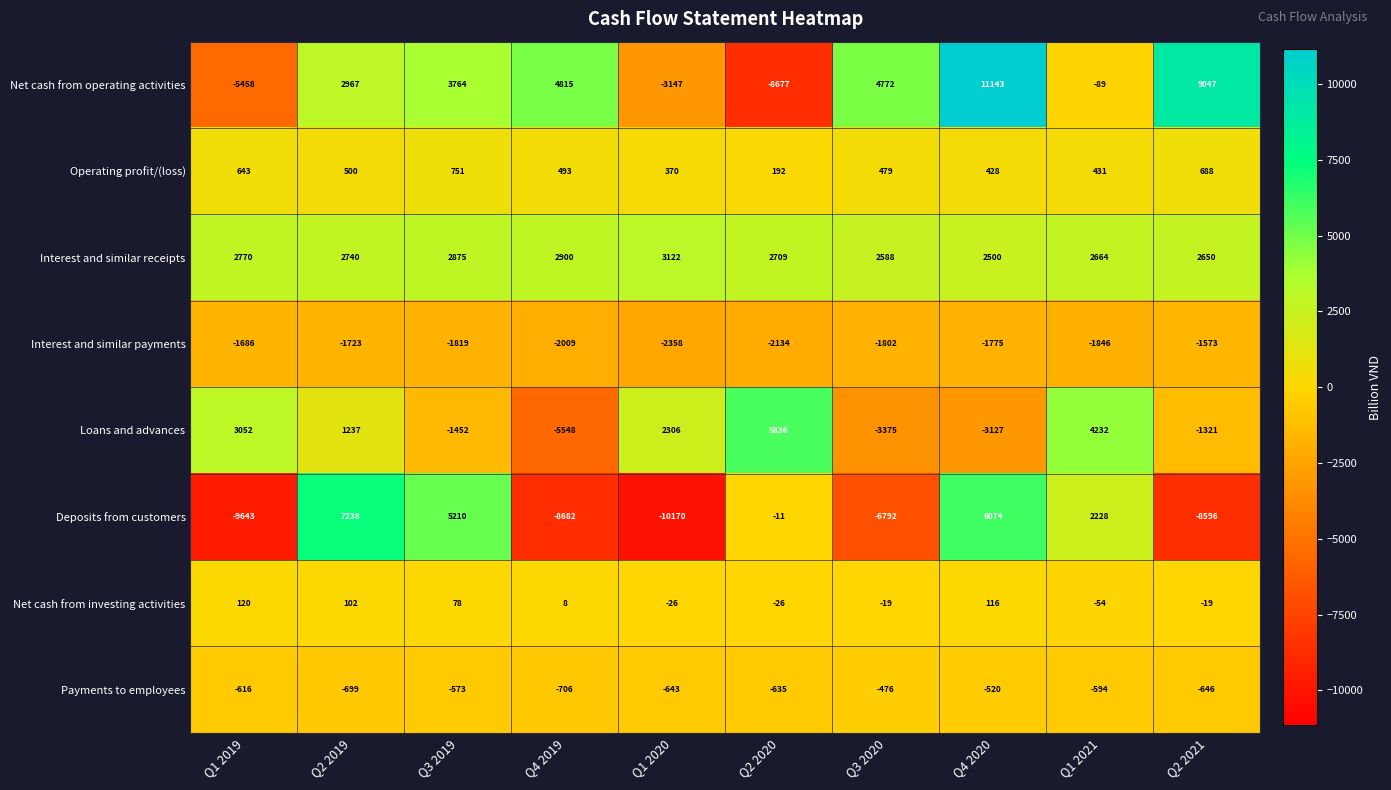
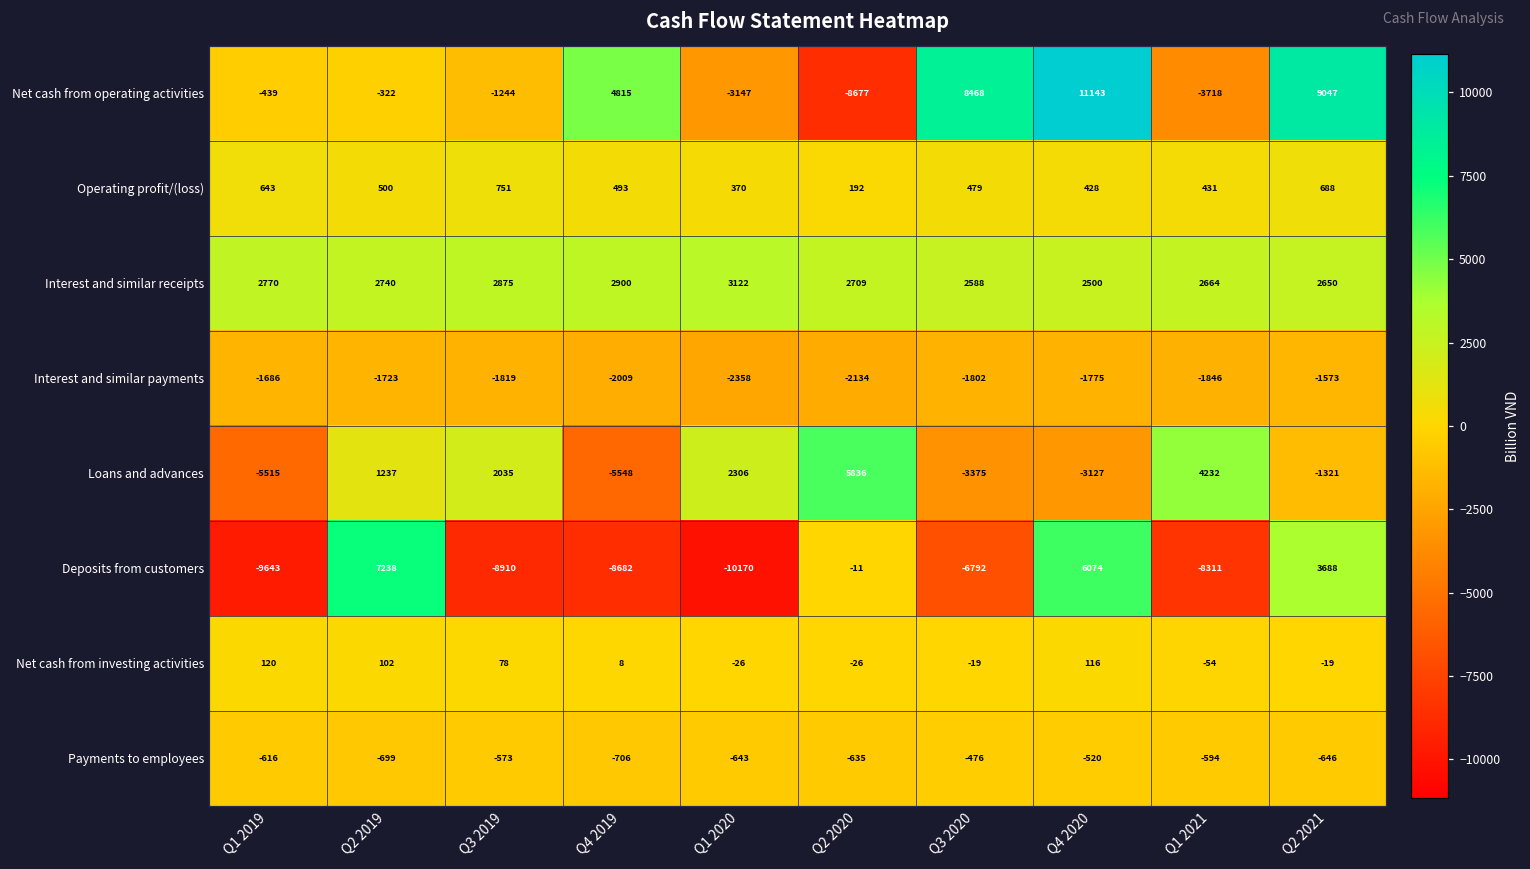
  {
    "Net cash from operating activities": {
-     "Q1 2019": -5458,
-     "Q2 2019": 2967,
-     "Q3 2019": 3764,
+     "Q1 2019": -439,
+     "Q2 2019": -322,
+     "Q3 2019": -1244,
      "Q4 2019": 4815,
      "Q1 2020": -3147,
      "Q2 2020": -8677,
-     "Q3 2020": 4772,
+     "Q3 2020": 8468,
      "Q4 2020": 11143,
-     "Q1 2021": -89,
+     "Q1 2021": -3718,
      "Q2 2021": 9047
    },
    "Operating profit/(loss)": {
      "Q1 2019": 643,
      "Q2 2019": 500,
      "Q3 2019": 751,
      "Q4 2019": 493,
      "Q1 2020": 370,
      "Q2 2020": 192,
      "Q3 2020": 479,
      "Q4 2020": 428,
      "Q1 2021": 431,
      "Q2 2021": 688
    },
    "Interest and similar receipts": {
      "Q1 2019": 2770,
      "Q2 2019": 2740,
      "Q3 2019": 2875,
      "Q4 2019": 2900,
      "Q1 2020": 3122,
      "Q2 2020": 2709,
      "Q3 2020": 2588,
      "Q4 2020": 2500,
      "Q1 2021": 2664,
      "Q2 2021": 2650
    },
    "Interest and similar payments": {
      "Q1 2019": -1686,
      "Q2 2019": -1723,
      "Q3 2019": -1819,
      "Q4 2019": -2009,
      "Q1 2020": -2358,
      "Q2 2020": -2134,
      "Q3 2020": -1802,
      "Q4 2020": -1775,
      "Q1 2021": -1846,
      "Q2 2021": -1573
    },
    "Loans and advances": {
-     "Q1 2019": 3052,
+     "Q1 2019": -5515,
      "Q2 2019": 1237,
-     "Q3 2019": -1452,
+     "Q3 2019": 2035,
      "Q4 2019": -5548,
      "Q1 2020": 2306,
      "Q2 2020": 5836,
      "Q3 2020": -3375,
      "Q4 2020": -3127,
      "Q1 2021": 4232,
      "Q2 2021": -1321
    },
    "Deposits from customers": {
      "Q1 2019": -9643,
      "Q2 2019": 7238,
-     "Q3 2019": 5210,
+     "Q3 2019": -8910,
      "Q4 2019": -8682,
      "Q1 2020": -10170,
      "Q2 2020": -11,
      "Q3 2020": -6792,
      "Q4 2020": 6074,
-     "Q1 2021": 2228,
-     "Q2 2021": -8596
+     "Q1 2021": -8311,
+     "Q2 2021": 3688
    },
    "Net cash from investing activities": {
      "Q1 2019": 120,
      "Q2 2019": 102,
      "Q3 2019": 78,
      "Q4 2019": 8,
      "Q1 2020": -26,
      "Q2 2020": -26,
      "Q3 2020": -19,
      "Q4 2020": 116,
      "Q1 2021": -54,
      "Q2 2021": -19
    },
    "Payments to employees": {
      "Q1 2019": -616,
      "Q2 2019": -699,
      "Q3 2019": -573,
      "Q4 2019": -706,
      "Q1 2020": -643,
      "Q2 2020": -635,
      "Q3 2020": -476,
      "Q4 2020": -520,
      "Q1 2021": -594,
      "Q2 2021": -646
    }
  }
